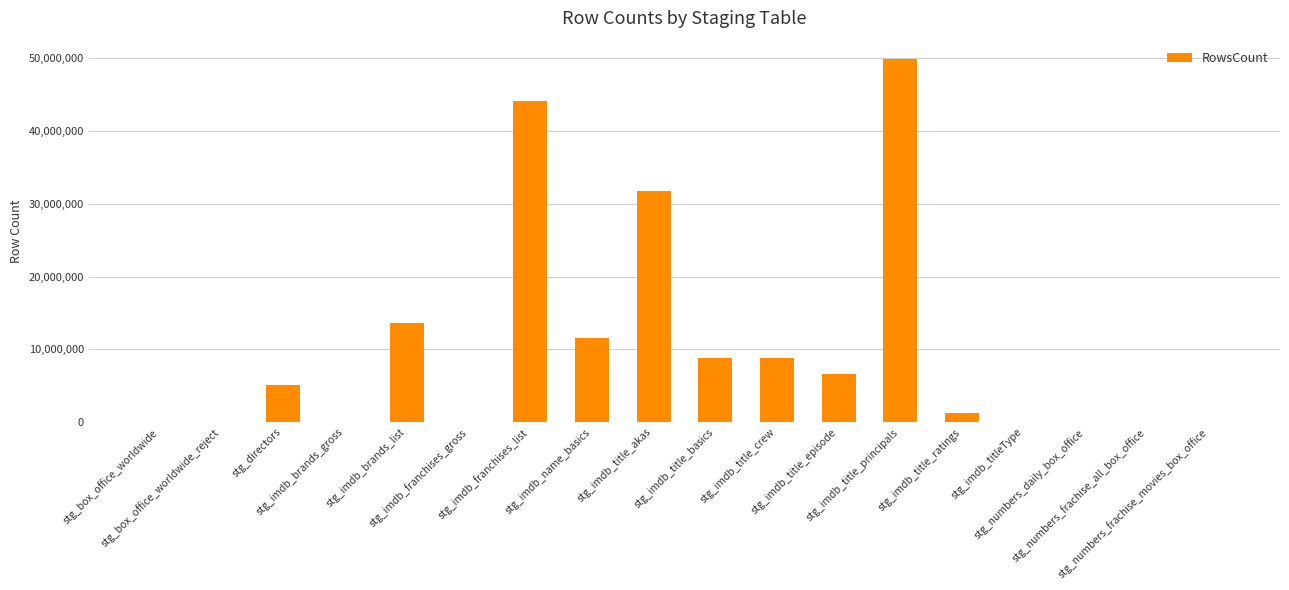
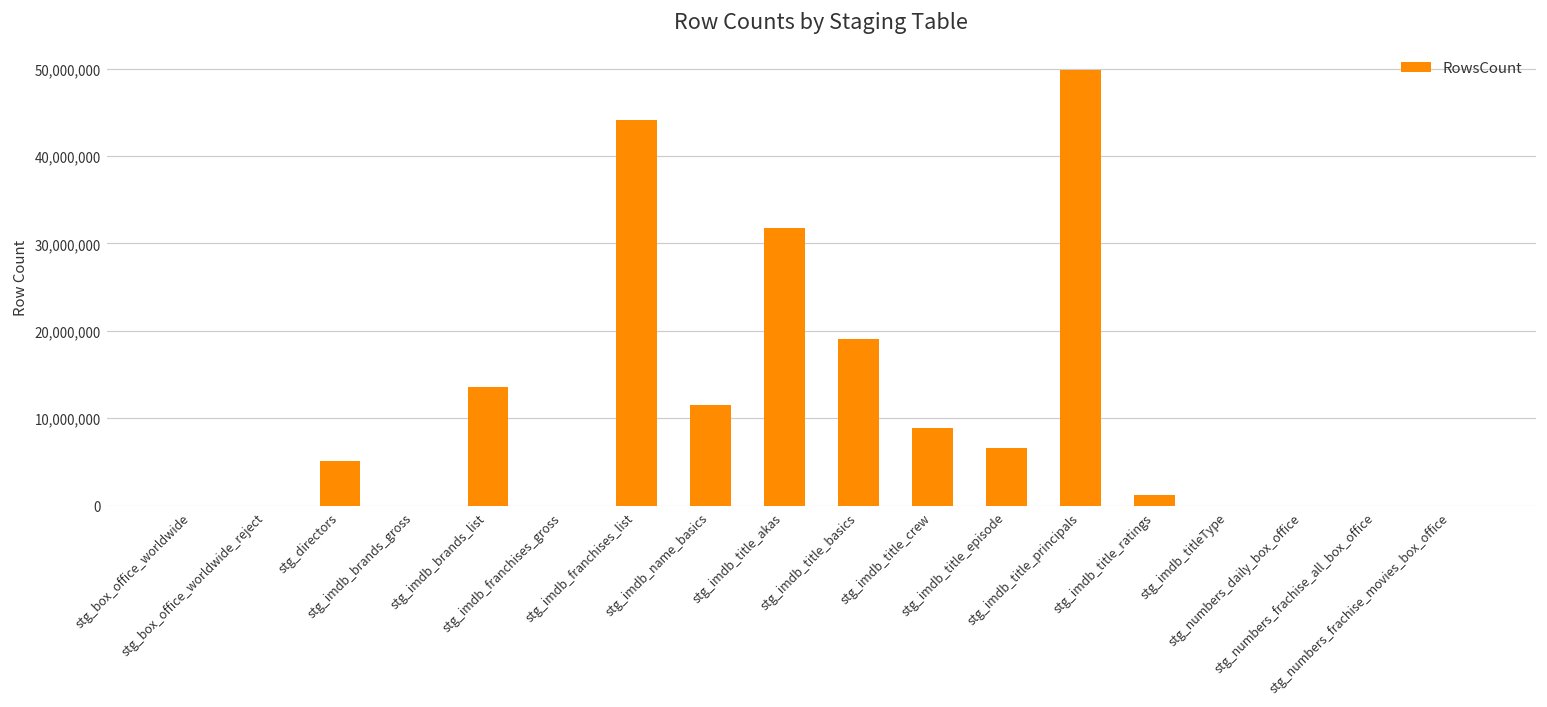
  {
    "stg_directors": "5,000,000",
    "stg_imdb_brands_list": "14,000,000",
    "stg_imdb_franchises_list": "44,000,000",
    "stg_imdb_name_basics": "12,000,000",
    "stg_imdb_title_akas": "32,000,000",
-   "stg_imdb_title_basics": "9,000,000",
+   "stg_imdb_title_basics": "19,000,000",
    "stg_imdb_title_crew": "9,000,000",
    "stg_imdb_title_episode": "7,000,000",
    "stg_imdb_title_principals": "50,000,000",
    "stg_imdb_title_ratings": "1,000,000"
  }
